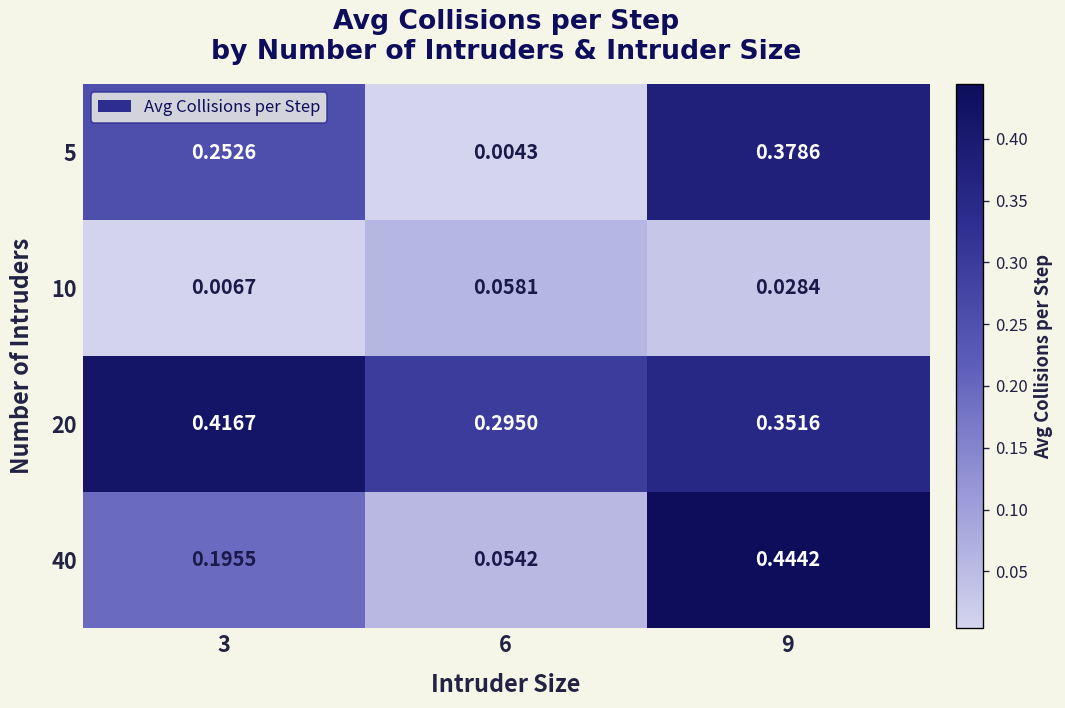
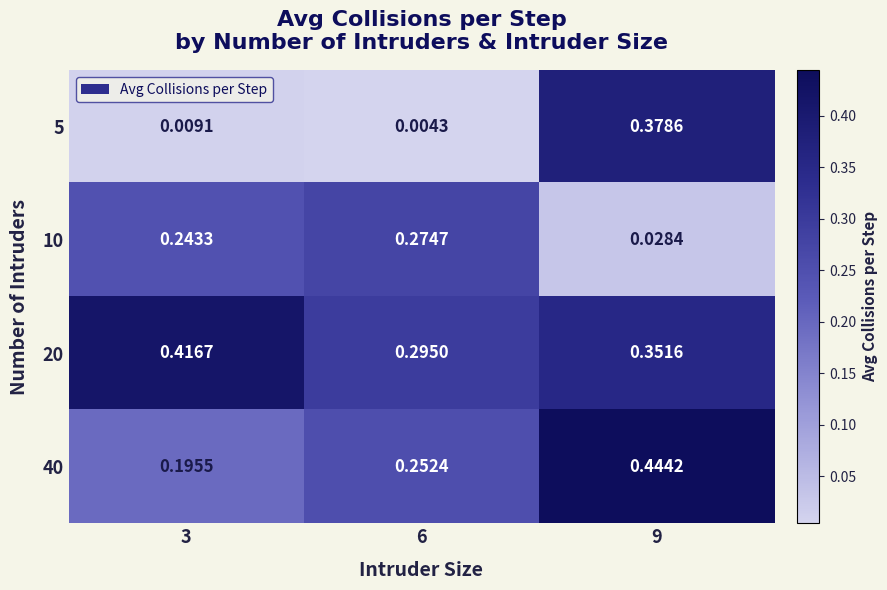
  {
    "5": {
-     "3": 0.2526,
+     "3": 0.0091,
      "6": 0.0043,
      "9": 0.3786
    },
    "10": {
-     "3": 0.0067,
-     "6": 0.0581,
+     "3": 0.2433,
+     "6": 0.2747,
      "9": 0.0284
    },
    "20": {
      "3": 0.4167,
      "6": 0.2950,
      "9": 0.3516
    },
    "40": {
      "3": 0.1955,
-     "6": 0.0542,
+     "6": 0.2524,
      "9": 0.4442
    }
  }
